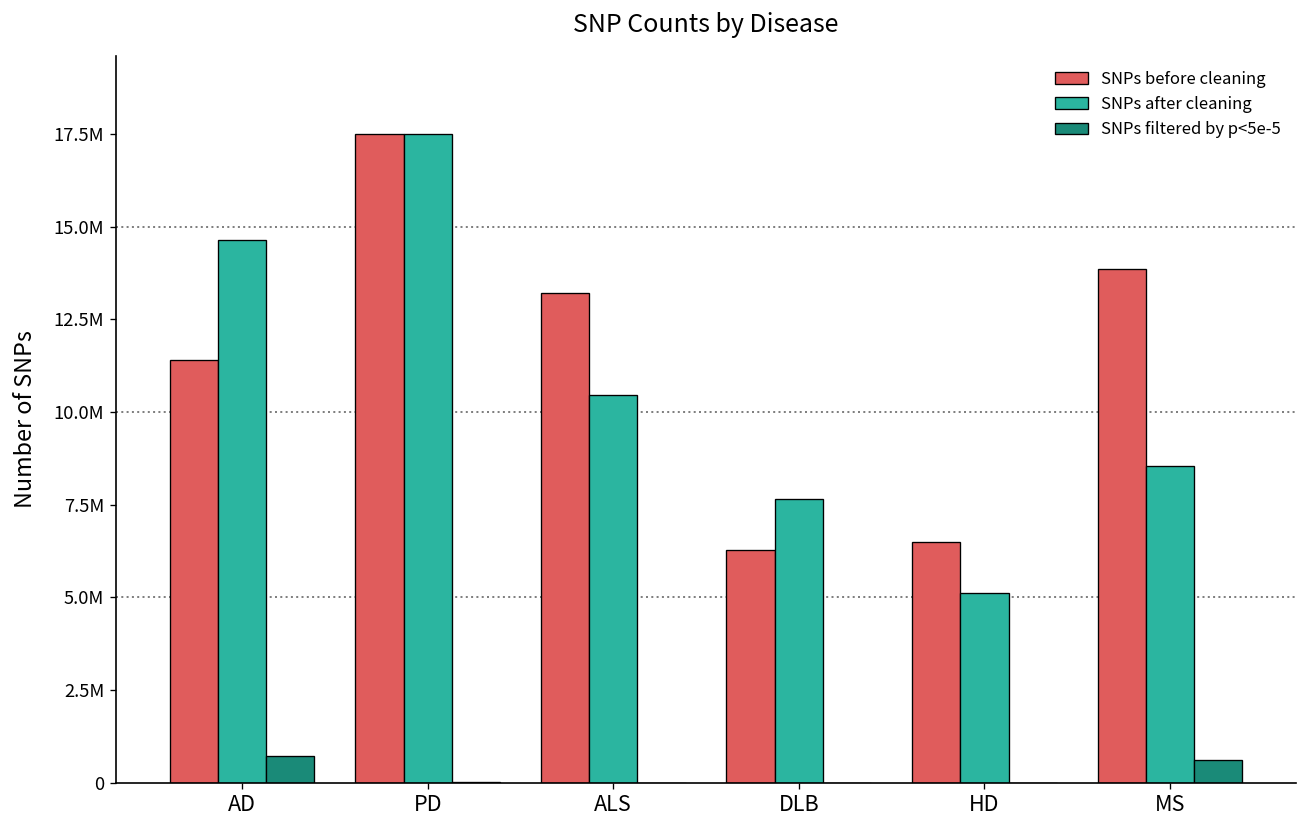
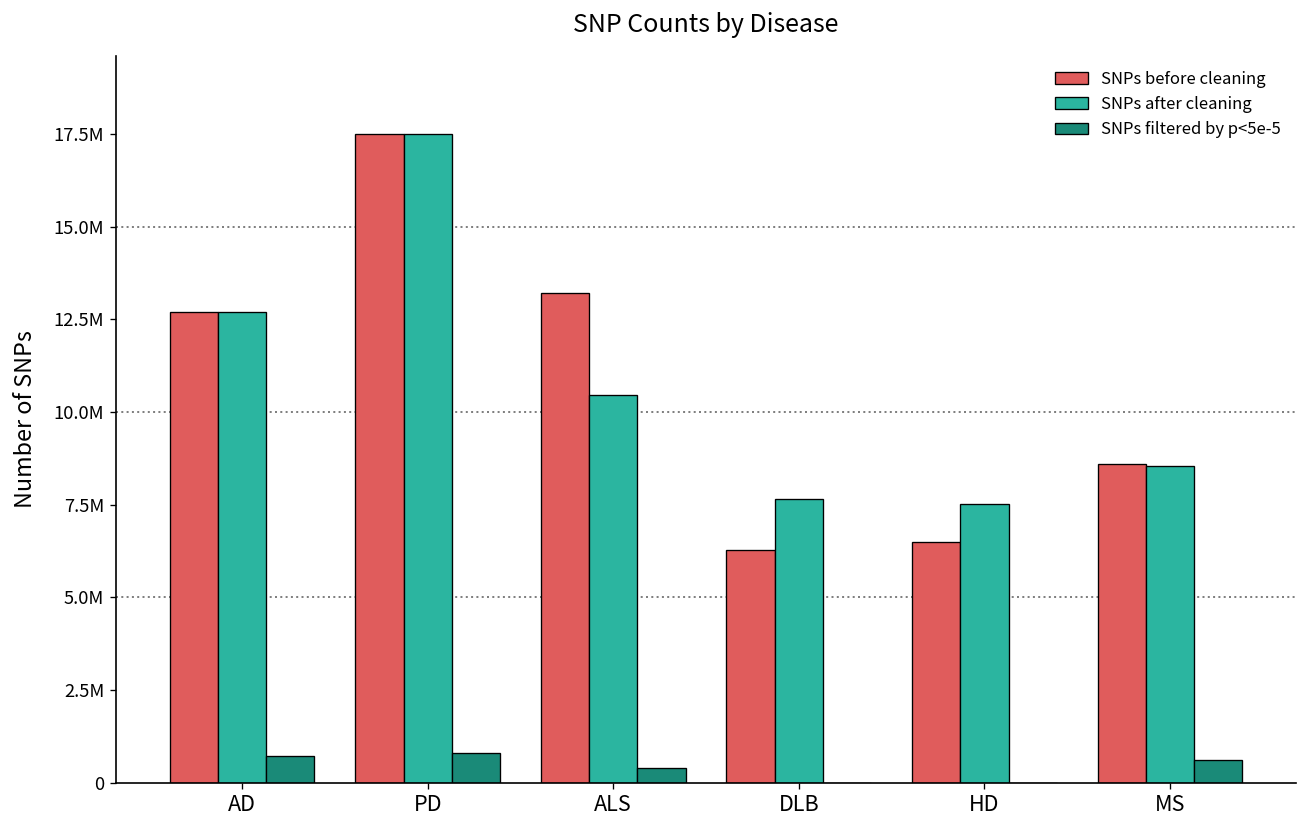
  {
    "SNPs before cleaning": {
-     "AD": 11400000,
+     "AD": 12700000,
      "PD": 17500000,
      "ALS": 13200000,
      "DLB": 6300000,
      "HD": 6500000,
-     "MS": 13900000
+     "MS": 8600000
    },
    "SNPs after cleaning": {
-     "AD": 14600000,
+     "AD": 12700000,
      "PD": 17500000,
      "ALS": 10500000,
      "DLB": 7600000,
-     "HD": 5100000,
+     "HD": 7500000,
      "MS": 8500000
    },
    "SNPs filtered by p<5e-5": {
      "AD": 700000,
-     "PD": 0,
-     "ALS": 0,
+     "PD": 800000,
+     "ALS": 400000,
      "MS": 600000
    }
  }
